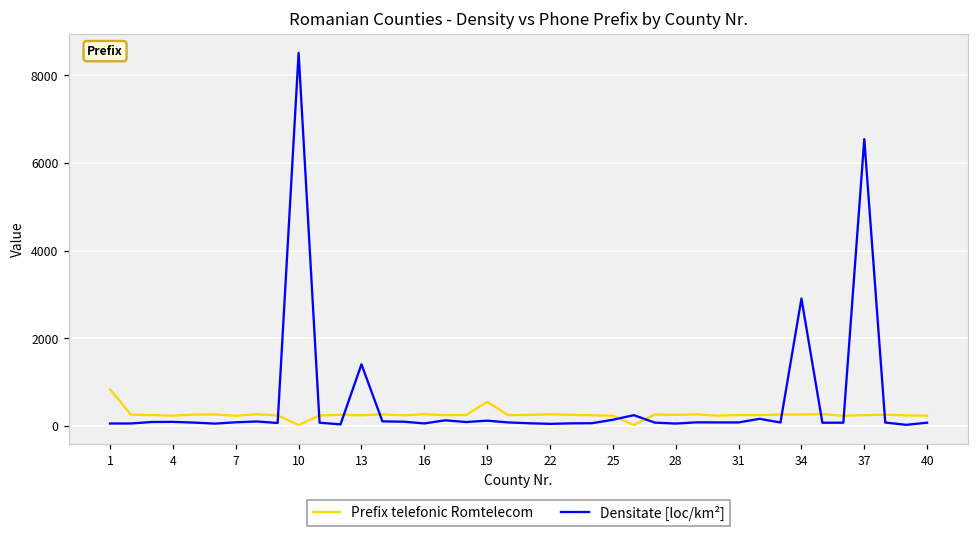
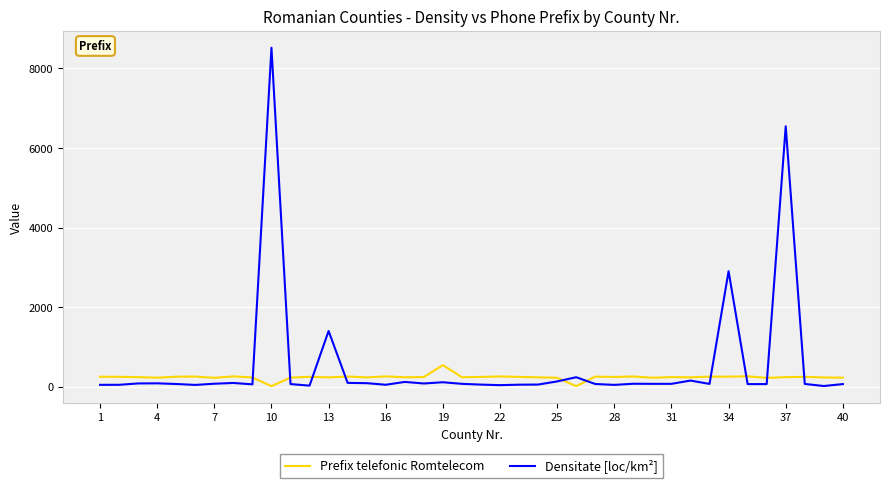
  {
    "Prefix telefonic Romtelecom": {
-     "1": 800,
+     "1": 300,
      "4": 200,
      "7": 200,
      "10": 0,
      "13": 200,
      "16": 300,
      "19": 600,
      "22": 300,
      "25": 200,
      "28": 300,
      "31": 200,
      "34": 300,
      "37": 200,
      "40": 200
    },
    "Densitate [loc/km²]": {
      "1": 100,
      "4": 100,
      "7": 100,
      "10": 8500,
      "13": 1400,
      "16": 100,
      "19": 100,
      "22": 0,
      "25": 100,
      "28": 100,
      "31": 100,
      "34": 2900,
      "37": 6500,
      "40": 100
    }
  }
